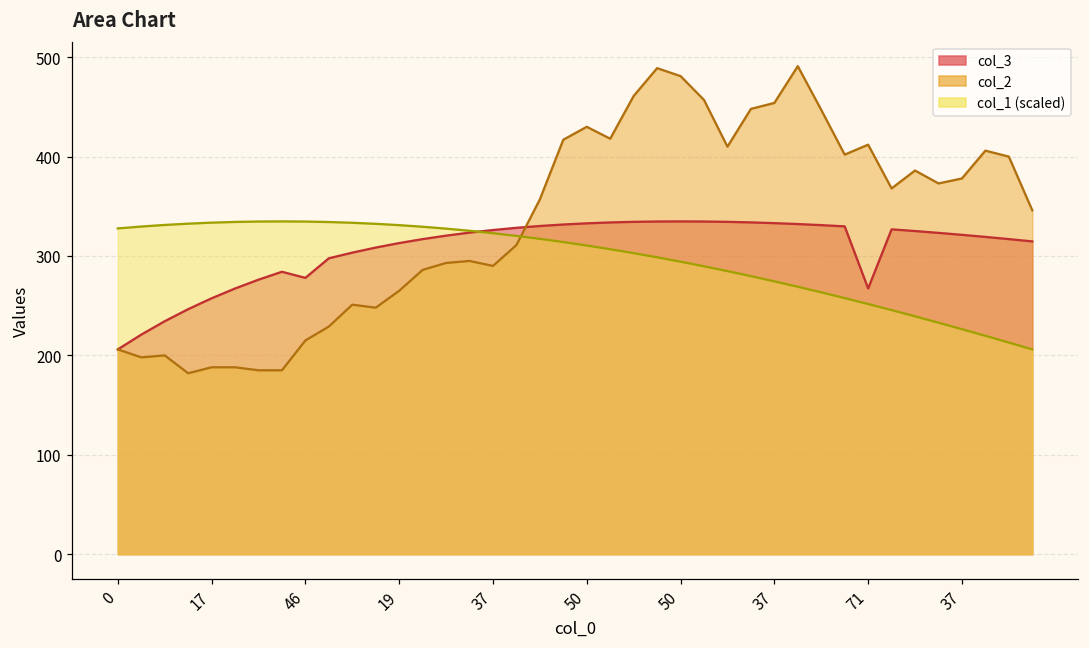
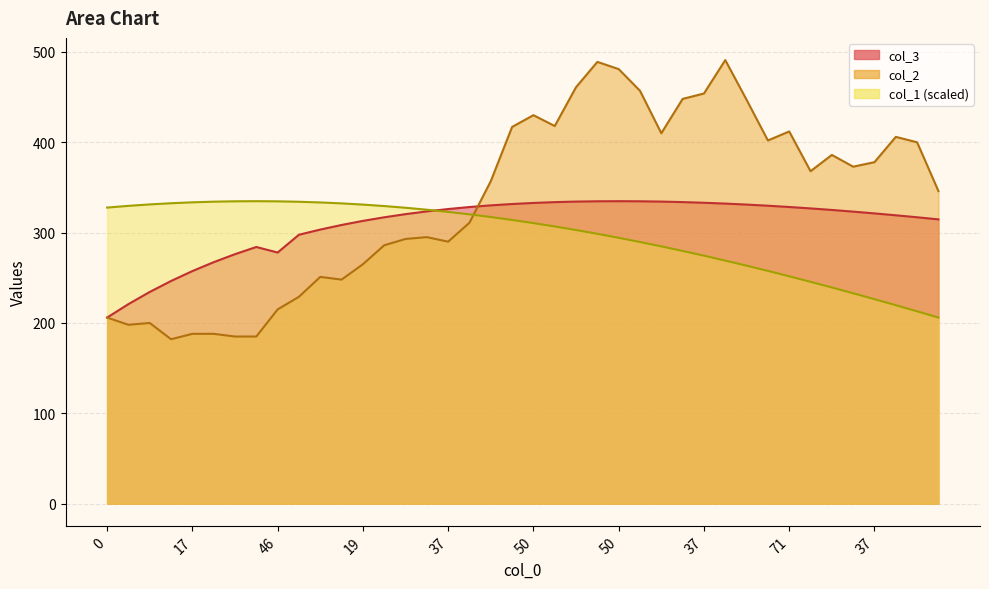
  {
    "col_3": {
      "46": 280,
-     "71": 270
+     "71": 330
    }
  }
